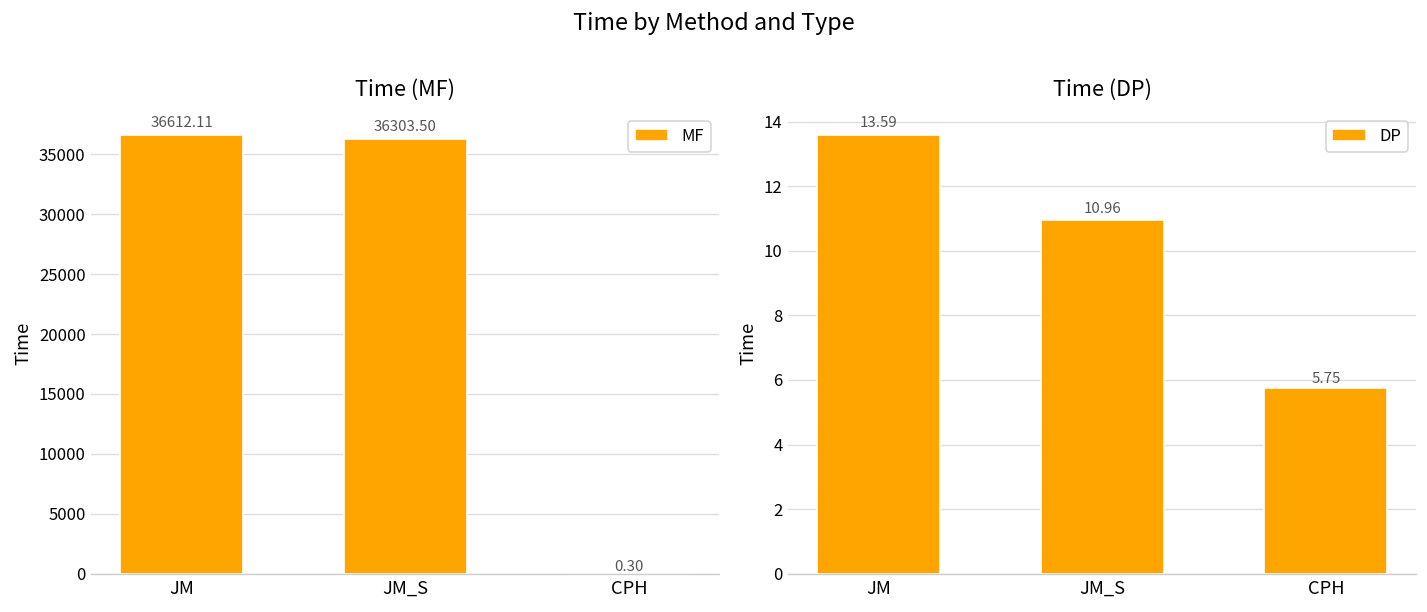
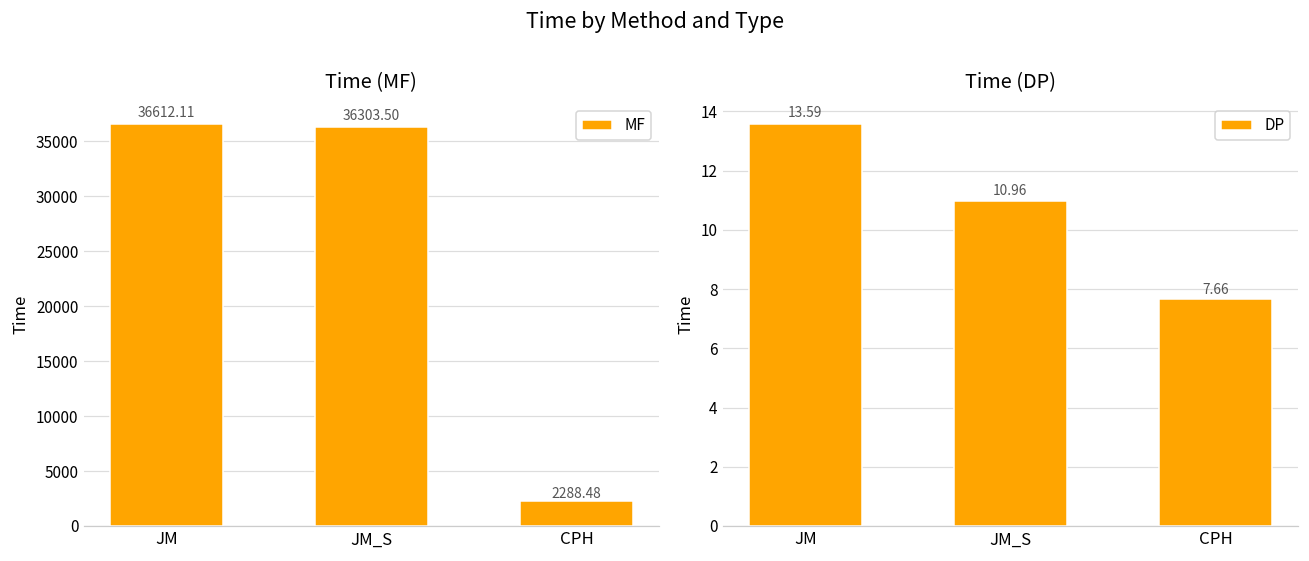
  {
    "Time (MF)": {
      "JM": 36612.11,
      "JM_S": 36303.50,
-     "CPH": 0.30
+     "CPH": 2288.48
    },
    "Time (DP)": {
      "JM": 13.59,
      "JM_S": 10.96,
-     "CPH": 5.75
+     "CPH": 7.66
    }
  }
